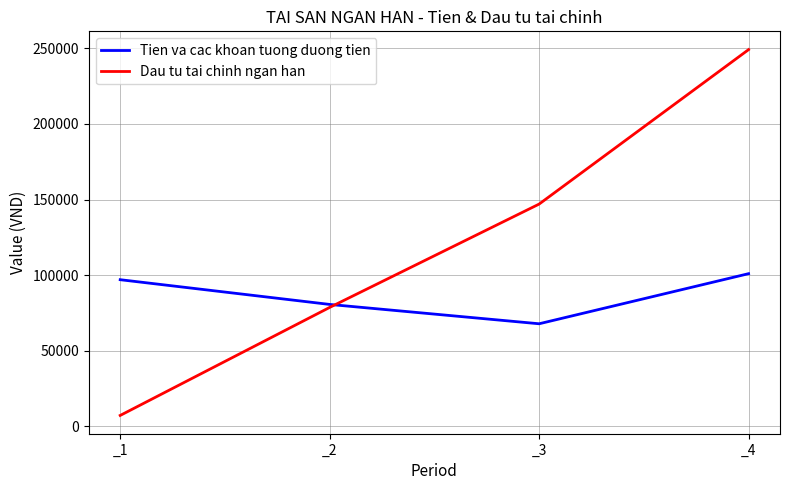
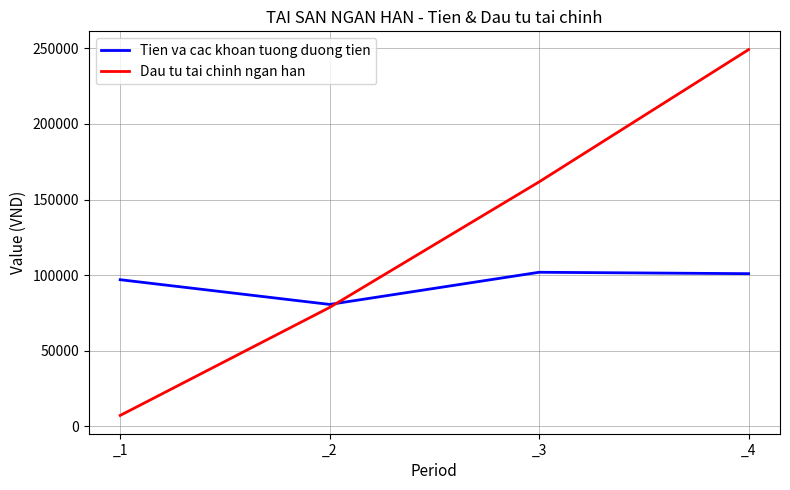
  {
    "Tien va cac khoan tuong duong tien": {
      "_1": 97000,
      "_2": 81000,
-     "_3": 68000,
+     "_3": 102000,
      "_4": 101000
    },
    "Dau tu tai chinh ngan han": {
      "_1": 7000,
      "_2": 79000,
-     "_3": 147000,
+     "_3": 162000,
      "_4": 249000
    }
  }
